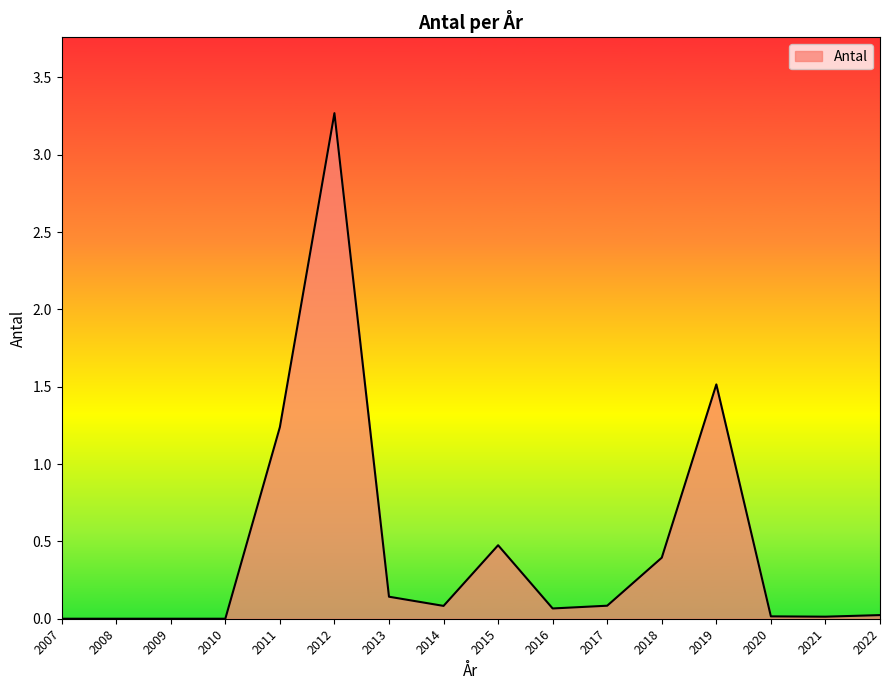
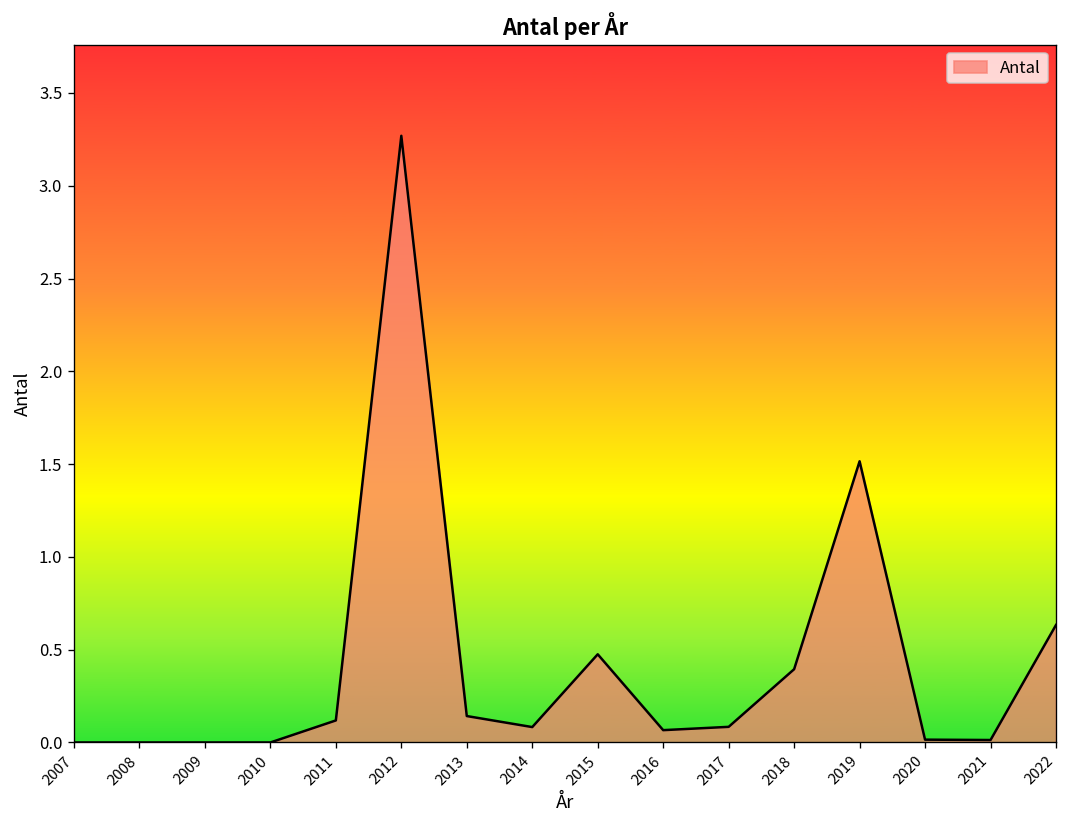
  {
    "2007": 0.00,
    "2008": 0.00,
    "2009": 0.00,
    "2010": 0.00,
-   "2011": 1.24,
+   "2011": 0.12,
    "2012": 3.27,
    "2013": 0.14,
    "2014": 0.08,
    "2015": 0.48,
    "2016": 0.07,
    "2017": 0.08,
    "2018": 0.39,
    "2019": 1.52,
    "2020": 0.02,
    "2021": 0.01,
-   "2022": 0.02
+   "2022": 0.63
  }
